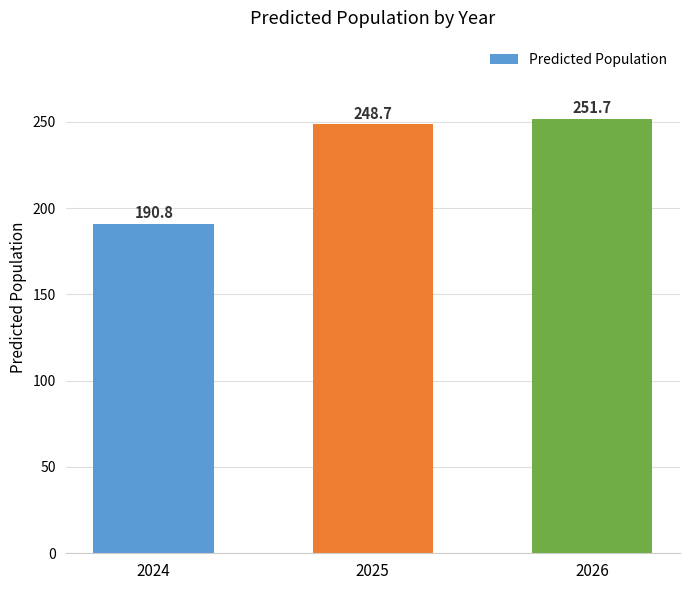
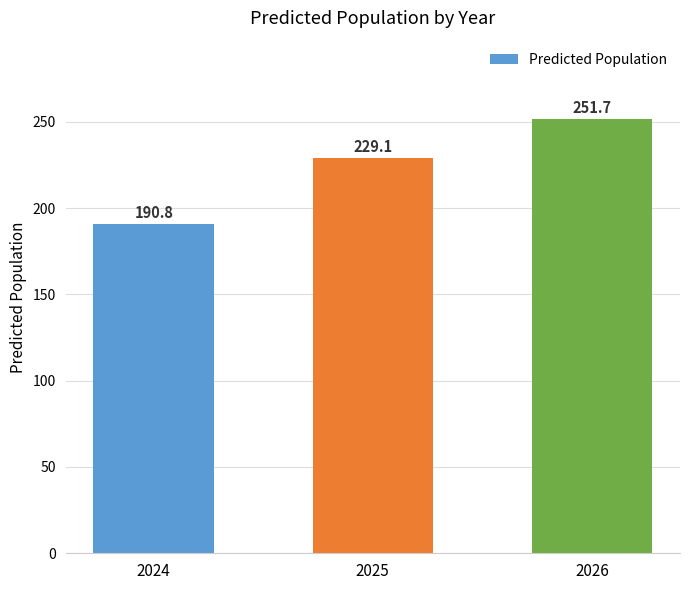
  {
    "2024": 190.8,
-   "2025": 248.7,
+   "2025": 229.1,
    "2026": 251.7
  }
